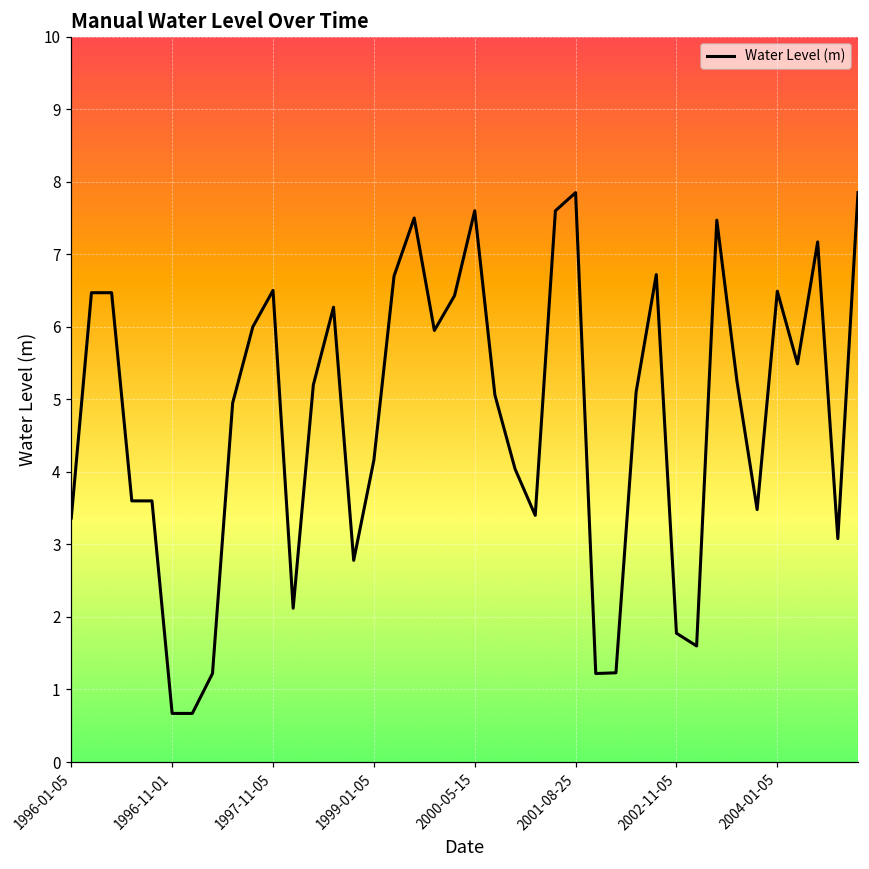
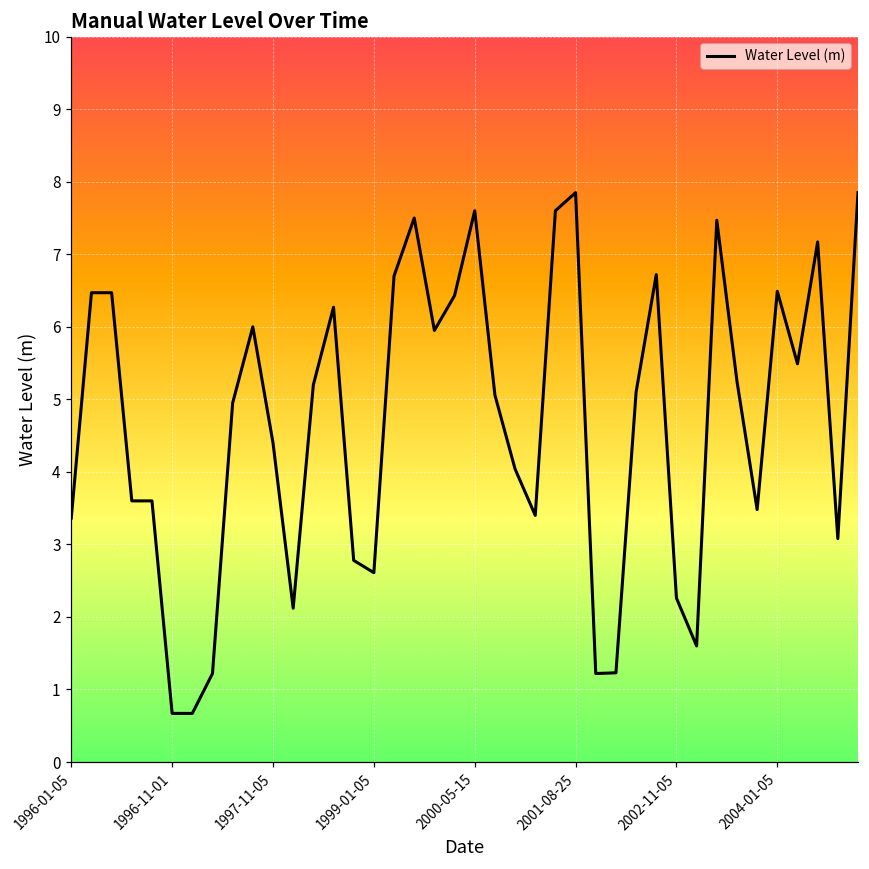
  {
    "1996-01-05": 3.4,
    "1996-11-01": 0.7,
-   "1997-11-05": 6.5,
-   "1999-01-05": 4.2,
+   "1997-11-05": 4.4,
+   "1999-01-05": 2.6,
    "2000-05-15": 7.6,
    "2001-08-25": 7.8,
-   "2002-11-05": 1.8,
+   "2002-11-05": 2.3,
    "2004-01-05": 6.5
  }
